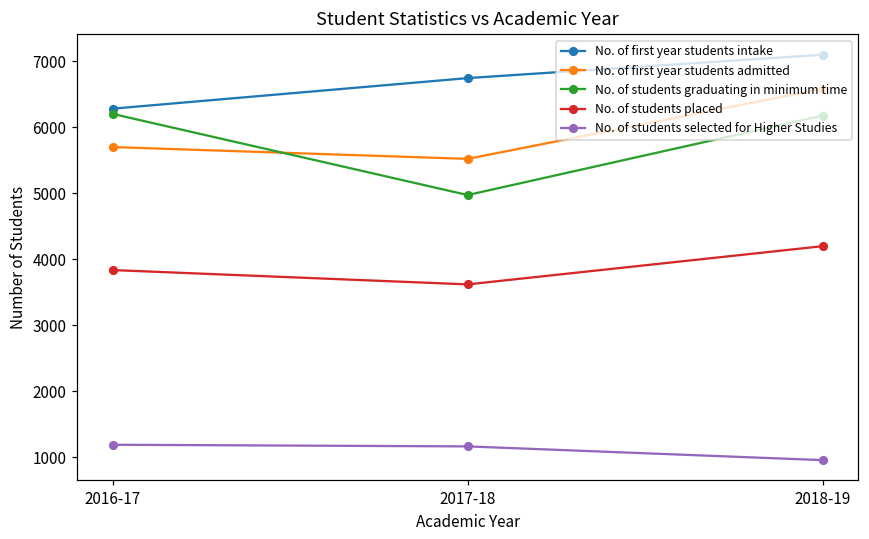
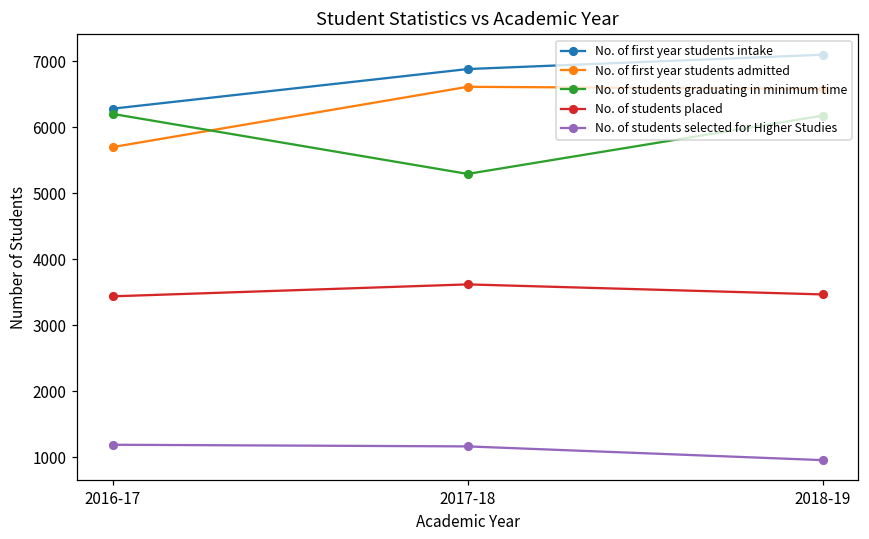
  {
    "No. of first year students intake": {
      "2016-17": 6300,
-     "2017-18": 6700
+     "2017-18": 6900
    },
    "No. of first year students admitted": {
      "2016-17": 5700,
-     "2017-18": 5500
+     "2017-18": 6600
    },
    "No. of students graduating in minimum time": {
      "2016-17": 6200,
-     "2017-18": 5000
+     "2017-18": 5300
    },
    "No. of students placed": {
-     "2016-17": 3800,
+     "2016-17": 3400,
      "2017-18": 3600,
-     "2018-19": 4200
+     "2018-19": 3500
    },
    "No. of students selected for Higher Studies": {
      "2016-17": 1200,
      "2017-18": 1200,
      "2018-19": 1000
    }
  }
